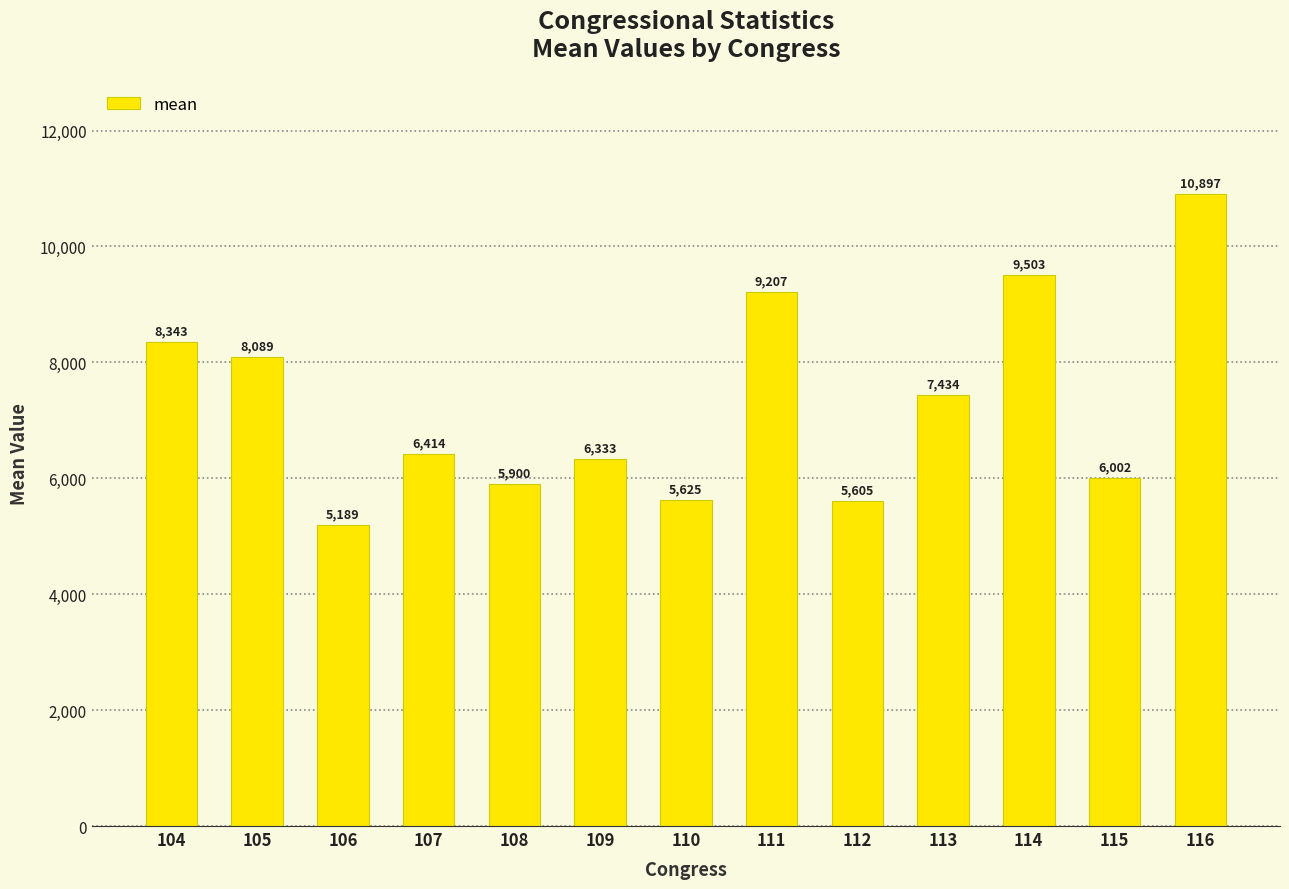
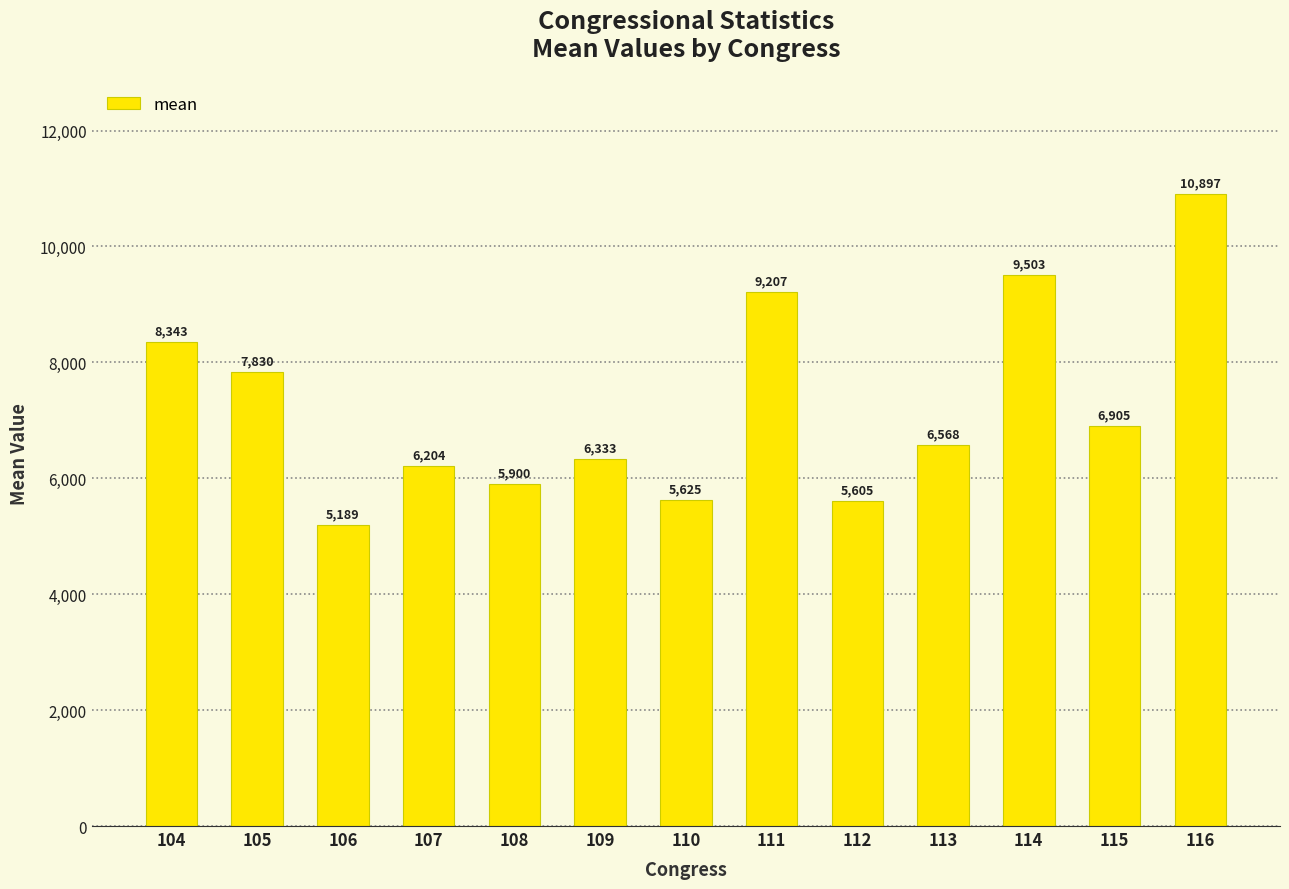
  {
    "104": "8,343",
-   "105": "8,089",
+   "105": "7,830",
    "106": "5,189",
-   "107": "6,414",
+   "107": "6,204",
    "108": "5,900",
    "109": "6,333",
    "110": "5,625",
    "111": "9,207",
    "112": "5,605",
-   "113": "7,434",
+   "113": "6,568",
    "114": "9,503",
-   "115": "6,002",
+   "115": "6,905",
    "116": "10,897"
  }
